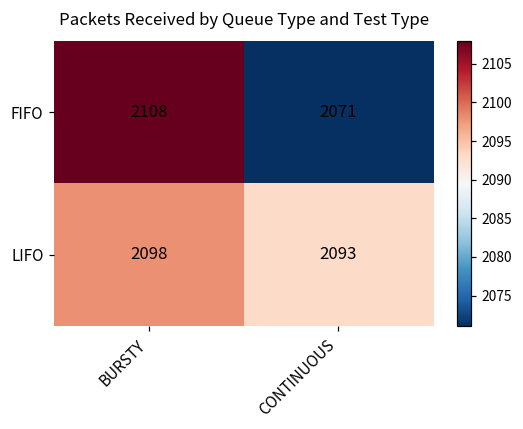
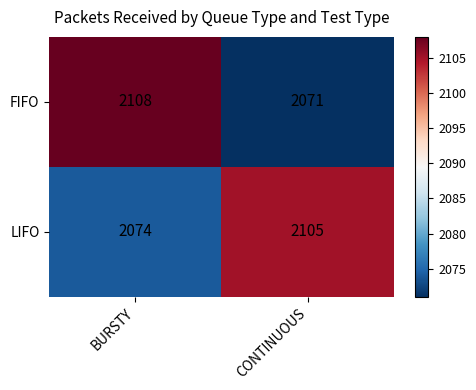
  {
    "FIFO": {
      "BURSTY": 2108,
      "CONTINUOUS": 2071
    },
    "LIFO": {
-     "BURSTY": 2098,
-     "CONTINUOUS": 2093
+     "BURSTY": 2074,
+     "CONTINUOUS": 2105
    }
  }
